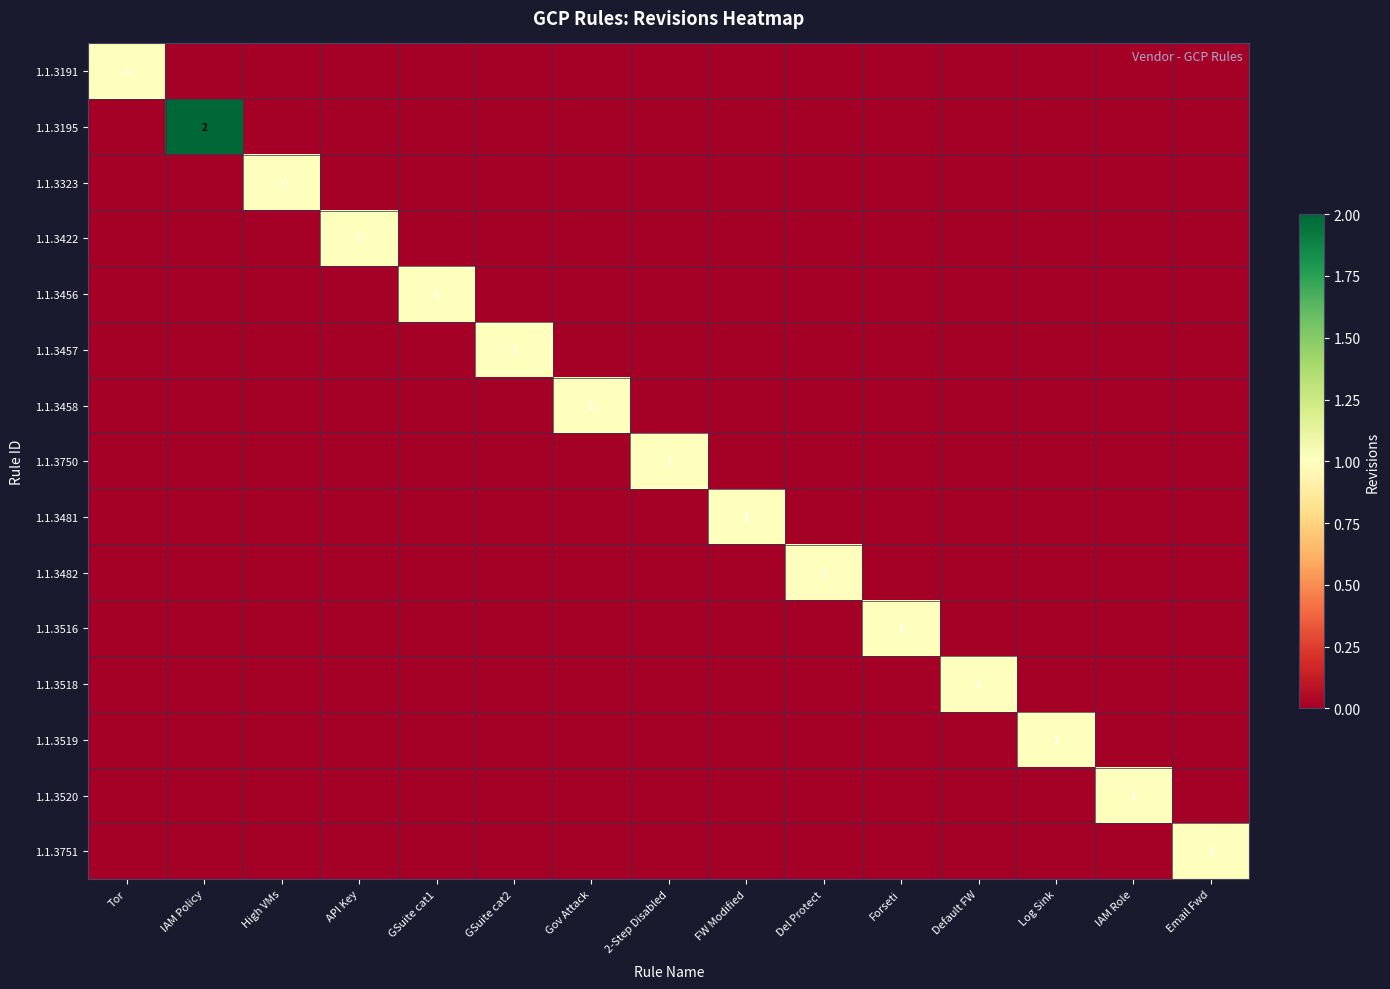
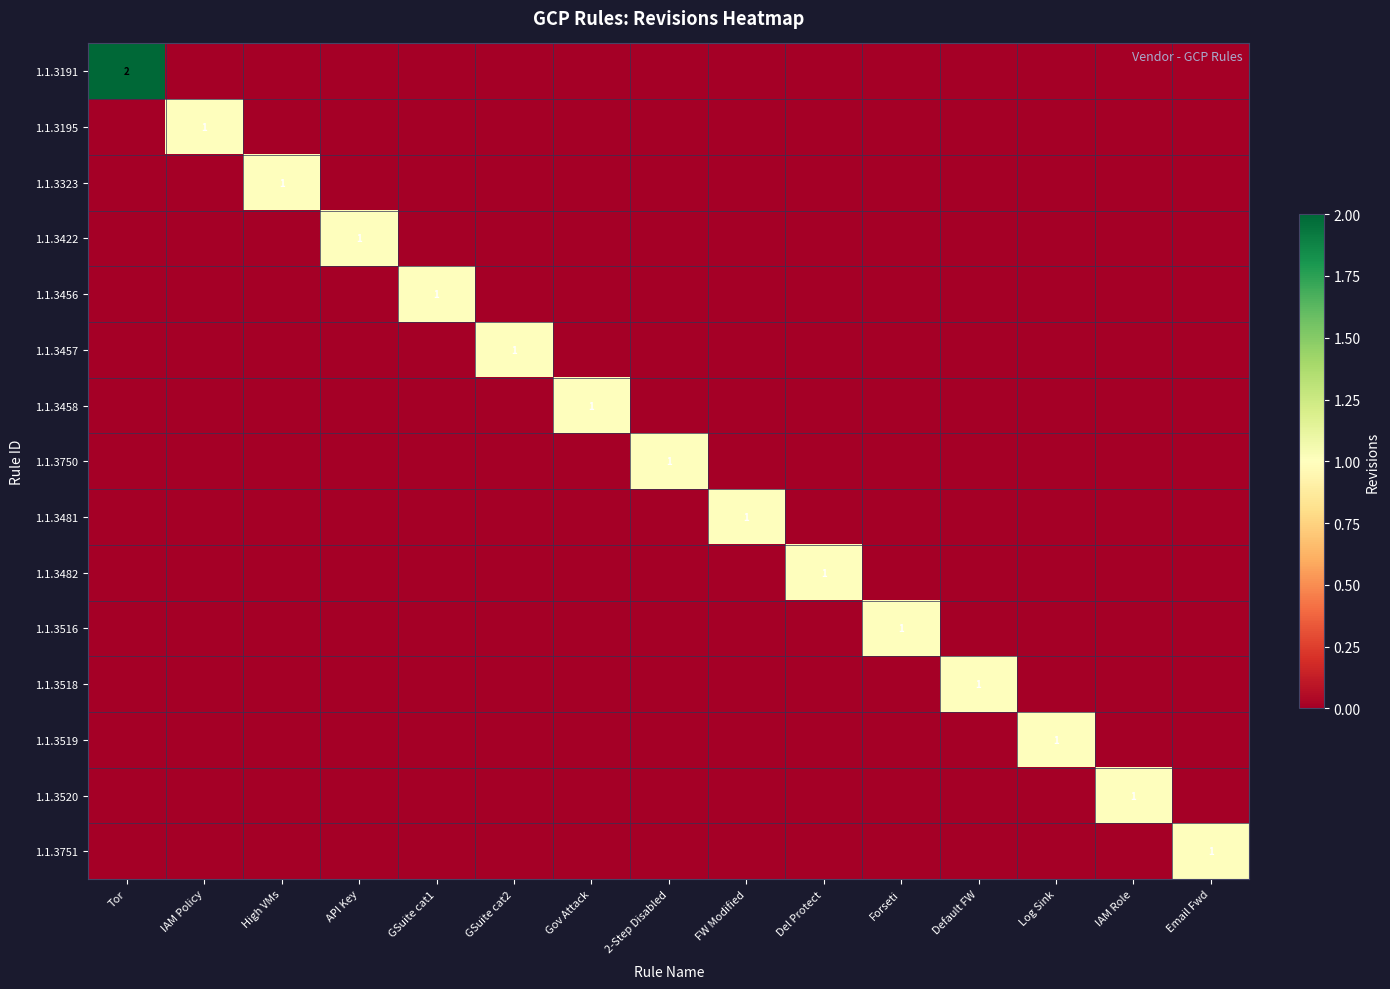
  {
    "1.1.3191": {
-     "Tor": 1
+     "Tor": 2
    },
    "1.1.3195": {
-     "IAM Policy": 2
+     "IAM Policy": 1
    },
    "1.1.3323": {
      "High VMs": 1
    },
    "1.1.3422": {
      "API Key": 1
    },
    "1.1.3456": {
      "GSuite cat1": 1
    },
    "1.1.3457": {
      "GSuite cat2": 1
    },
    "1.1.3458": {
      "Gov Attack": 1
    },
    "1.1.3750": {
      "2-Step Disabled": 1
    },
    "1.1.3481": {
      "FW Modified": 1
    },
    "1.1.3482": {
      "Del Protect": 1
    },
    "1.1.3516": {
      "Forseti": 1
    },
    "1.1.3518": {
      "Default FW": 1
    },
    "1.1.3519": {
      "Log Sink": 1
    },
    "1.1.3520": {
      "IAM Role": 1
    },
    "1.1.3751": {
      "Email Fwd": 1
    }
  }
